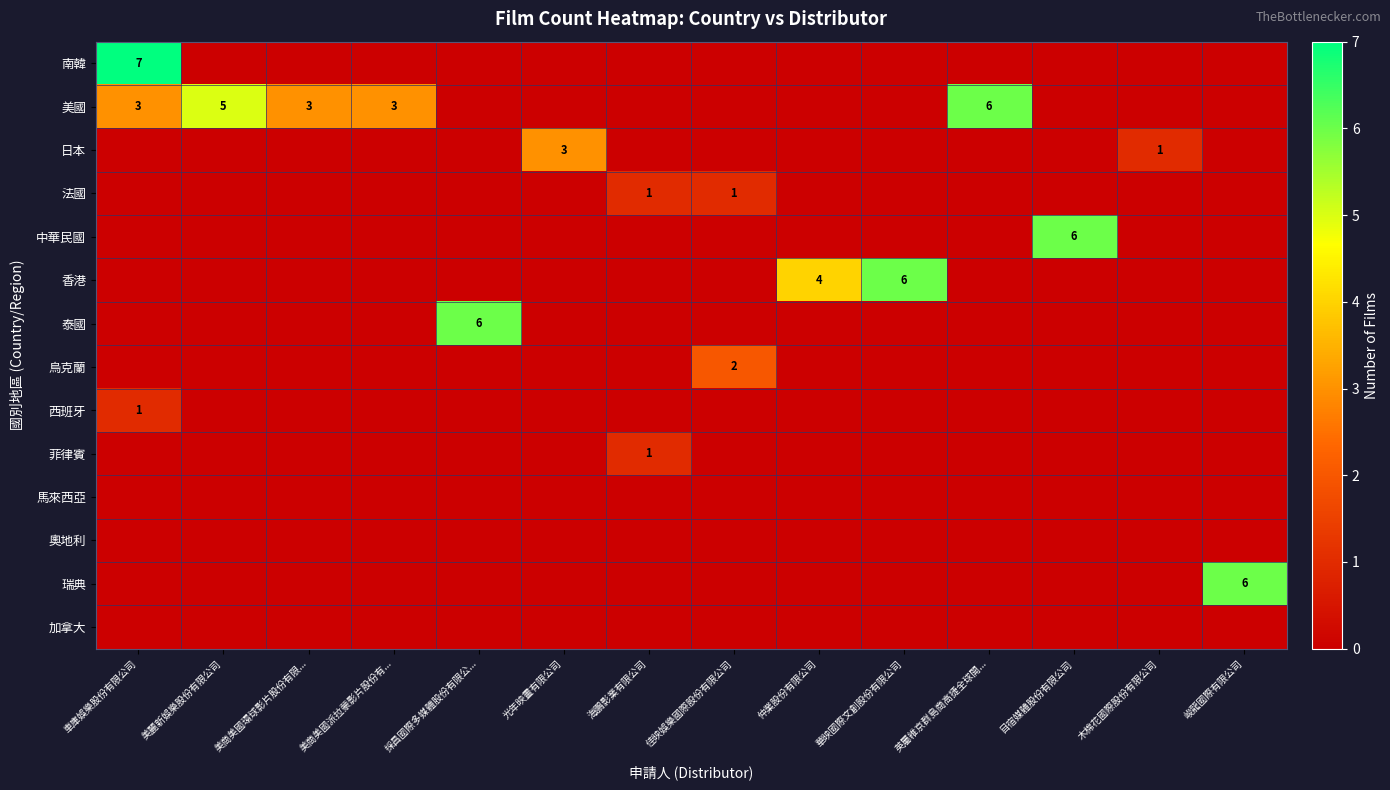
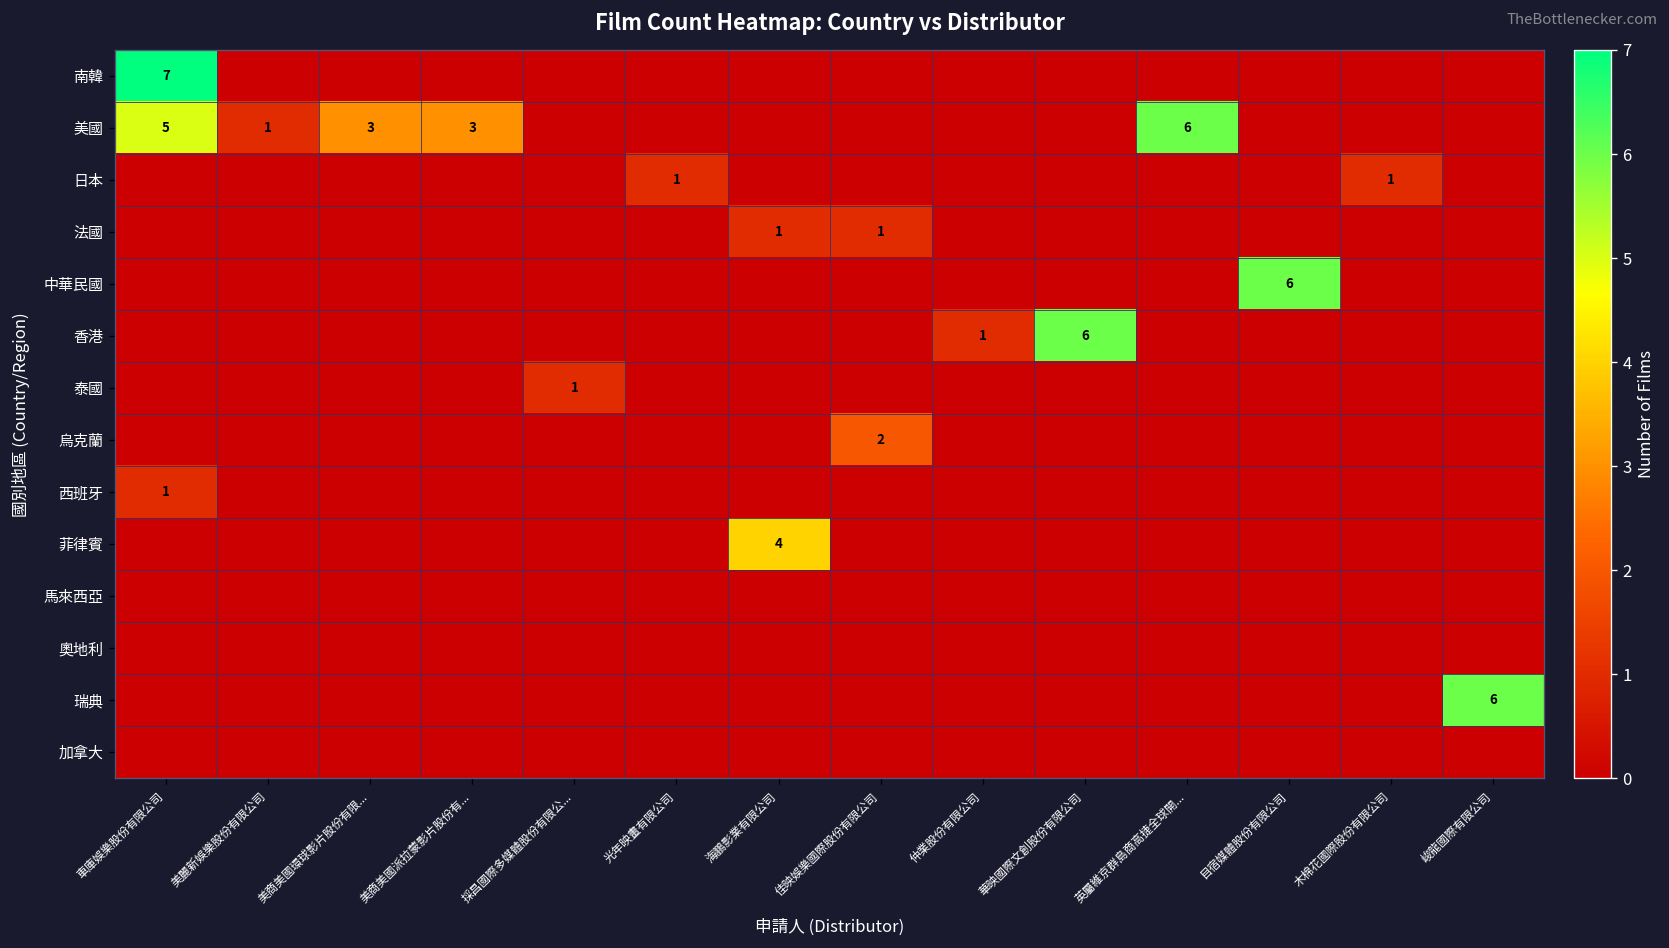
  {
    "南韓": {
      "車庫娛樂股份有限公司": 7
    },
    "美國": {
-     "車庫娛樂股份有限公司": 3,
-     "美麗新娛樂股份有限公司": 5,
+     "車庫娛樂股份有限公司": 5,
+     "美麗新娛樂股份有限公司": 1,
      "美商美國環球影片股份有限...": 3,
      "美商美國派拉蒙影片股份有...": 3,
      "英屬維京群島商高捷全球開...": 6
    },
    "日本": {
-     "光年映畫有限公司": 3,
+     "光年映畫有限公司": 1,
      "木棉花國際股份有限公司": 1
    },
    "法國": {
      "海鵬影業有限公司": 1,
      "佳映娛樂國際股份有限公司": 1
    },
    "中華民國": {
      "目宿媒體股份有限公司": 6
    },
    "香港": {
-     "仲業股份有限公司": 4,
+     "仲業股份有限公司": 1,
      "華映國際文創股份有限公司": 6
    },
    "泰國": {
-     "採昌國際多媒體股份有限公...": 6
+     "採昌國際多媒體股份有限公...": 1
    },
    "烏克蘭": {
      "佳映娛樂國際股份有限公司": 2
    },
    "西班牙": {
      "車庫娛樂股份有限公司": 1
    },
    "菲律賓": {
-     "海鵬影業有限公司": 1
+     "海鵬影業有限公司": 4
    },
    "瑞典": {
      "峻龍國際有限公司": 6
    }
  }
